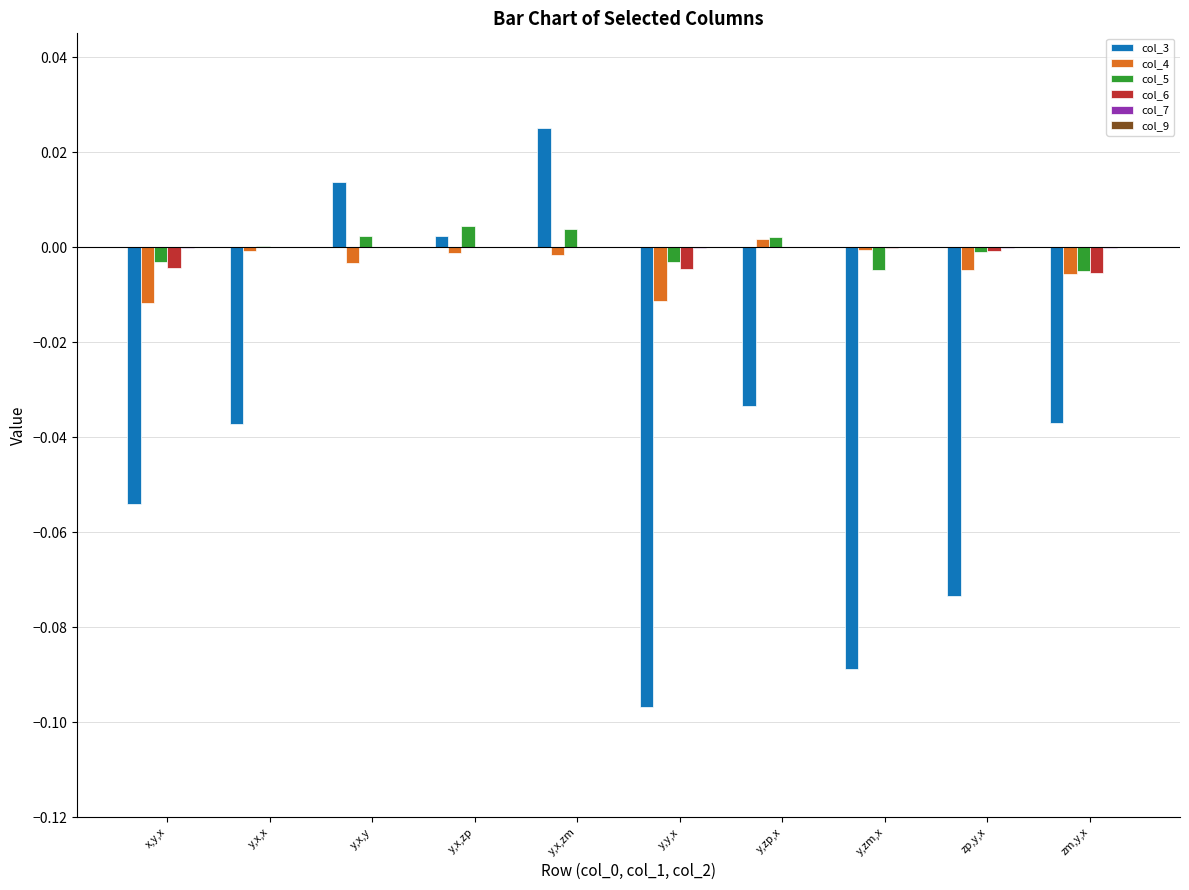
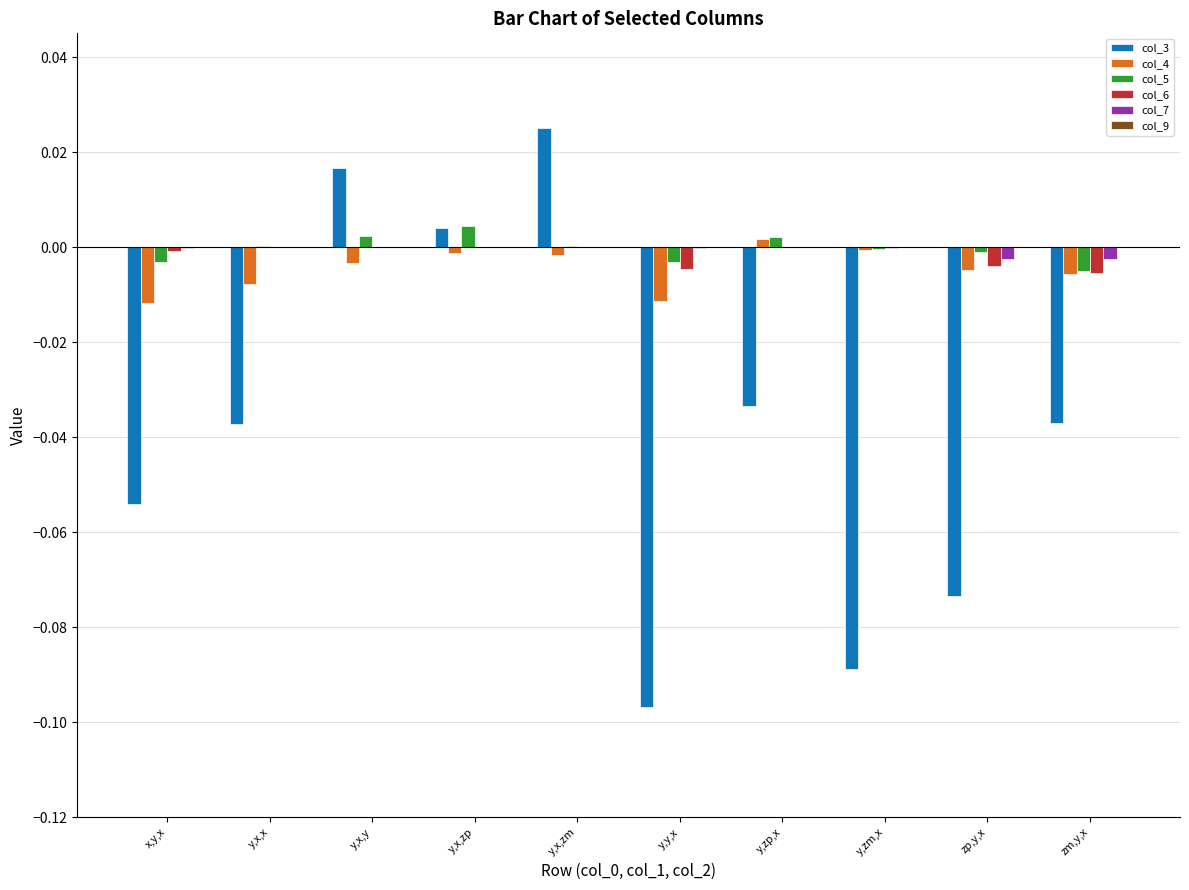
  {
    "col_3": {
      "x,y,x": -0.054,
      "y,x,x": -0.037,
-     "y,x,y": 0.014,
-     "y,x,zp": 0.002,
+     "y,x,y": 0.017,
+     "y,x,zp": 0.004,
      "y,x,zm": 0.025,
      "y,y,x": -0.097,
      "y,zp,x": -0.033,
      "y,zm,x": -0.089,
      "zp,y,x": -0.073,
      "zm,y,x": -0.037
    },
    "col_4": {
      "x,y,x": -0.012,
-     "y,x,x": -0.001,
+     "y,x,x": -0.008,
      "y,x,y": -0.003,
      "y,x,zp": -0.001,
      "y,x,zm": -0.002,
      "y,y,x": -0.011,
      "y,zp,x": 0.002,
      "y,zm,x": -0.001,
      "zp,y,x": -0.005,
      "zm,y,x": -0.006
    },
    "col_5": {
      "x,y,x": -0.003,
      "y,x,y": 0.002,
      "y,x,zp": 0.004,
-     "y,x,zm": 0.004,
+     "y,x,zm": 0.000,
      "y,y,x": -0.003,
      "y,zp,x": 0.002,
-     "y,zm,x": -0.005,
+     "y,zm,x": 0.000,
      "zp,y,x": -0.001,
      "zm,y,x": -0.005
    },
    "col_6": {
-     "x,y,x": -0.004,
+     "x,y,x": -0.001,
      "y,y,x": -0.005,
-     "zp,y,x": -0.001,
+     "zp,y,x": -0.004,
      "zm,y,x": -0.005
    },
    "col_7": {
-     "zp,y,x": 0.000,
-     "zm,y,x": 0.000
+     "zp,y,x": -0.002,
+     "zm,y,x": -0.003
    },
    "col_9": {
      "y,x,x": 0.000,
      "y,x,y": 0.000,
      "y,x,zp": 0.000,
      "y,x,zm": 0.000,
      "y,zp,x": 0.000,
      "y,zm,x": 0.000
    }
  }
